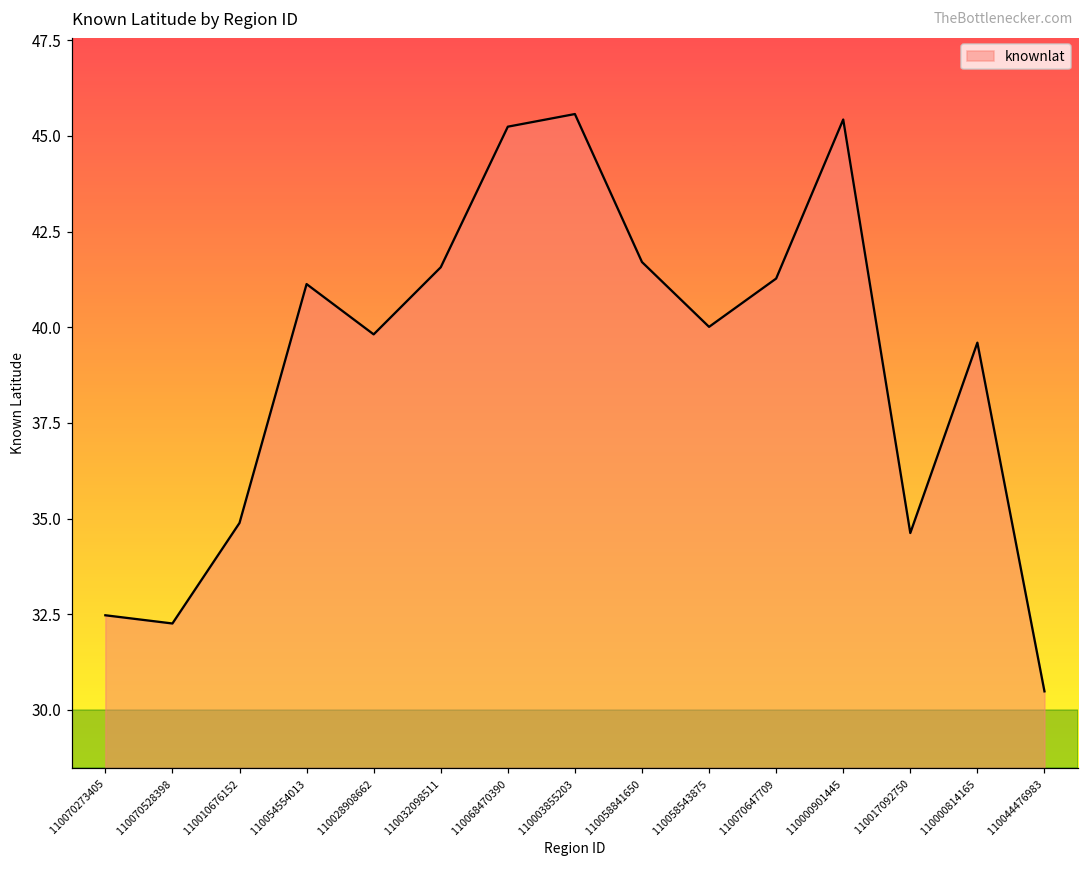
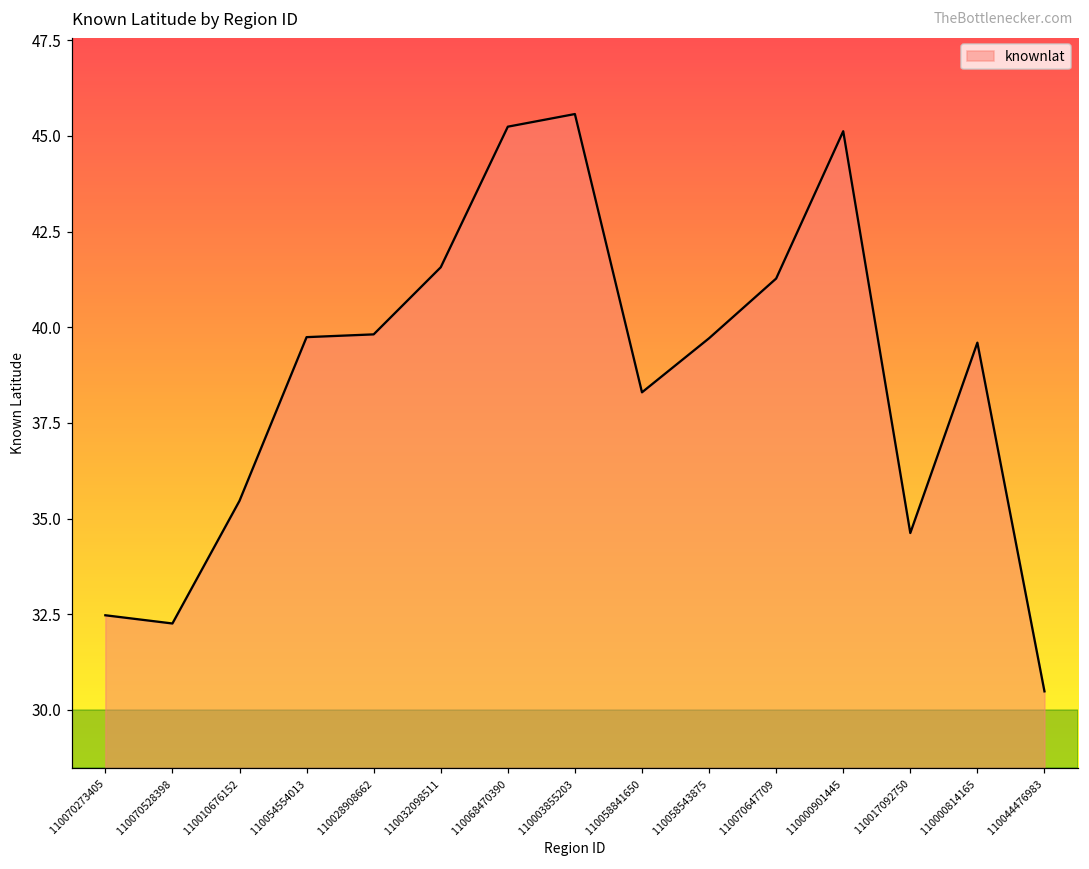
  {
    "110070273405": 32.5,
    "110070528398": 32.3,
-   "110010676152": 34.9,
-   "110054554013": 41.1,
+   "110010676152": 35.5,
+   "110054554013": 39.7,
    "110028908662": 39.8,
    "110032098511": 41.6,
    "110068470390": 45.2,
    "110003855203": 45.6,
-   "110058841650": 41.7,
-   "110058543875": 40.0,
+   "110058841650": 38.3,
+   "110058543875": 39.7,
    "110070647709": 41.3,
-   "110000901445": 45.4,
+   "110000901445": 45.1,
    "110017092750": 34.6,
    "110000814165": 39.6,
    "110044476983": 30.5
  }
